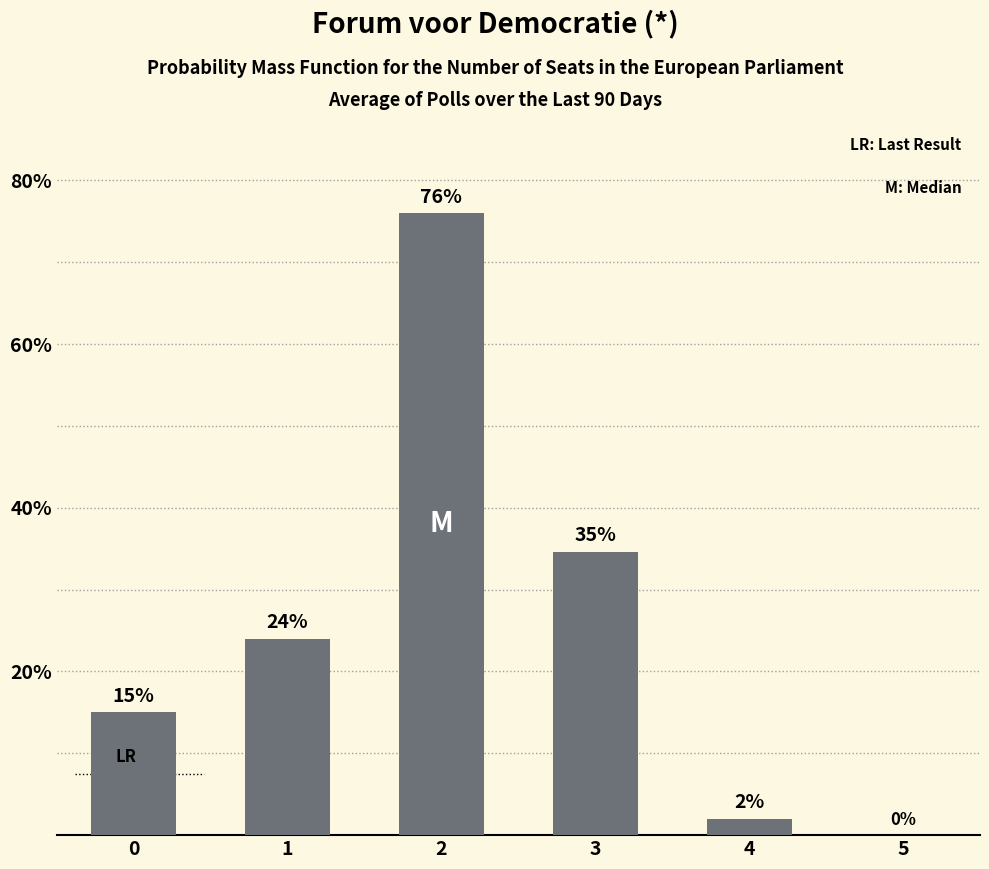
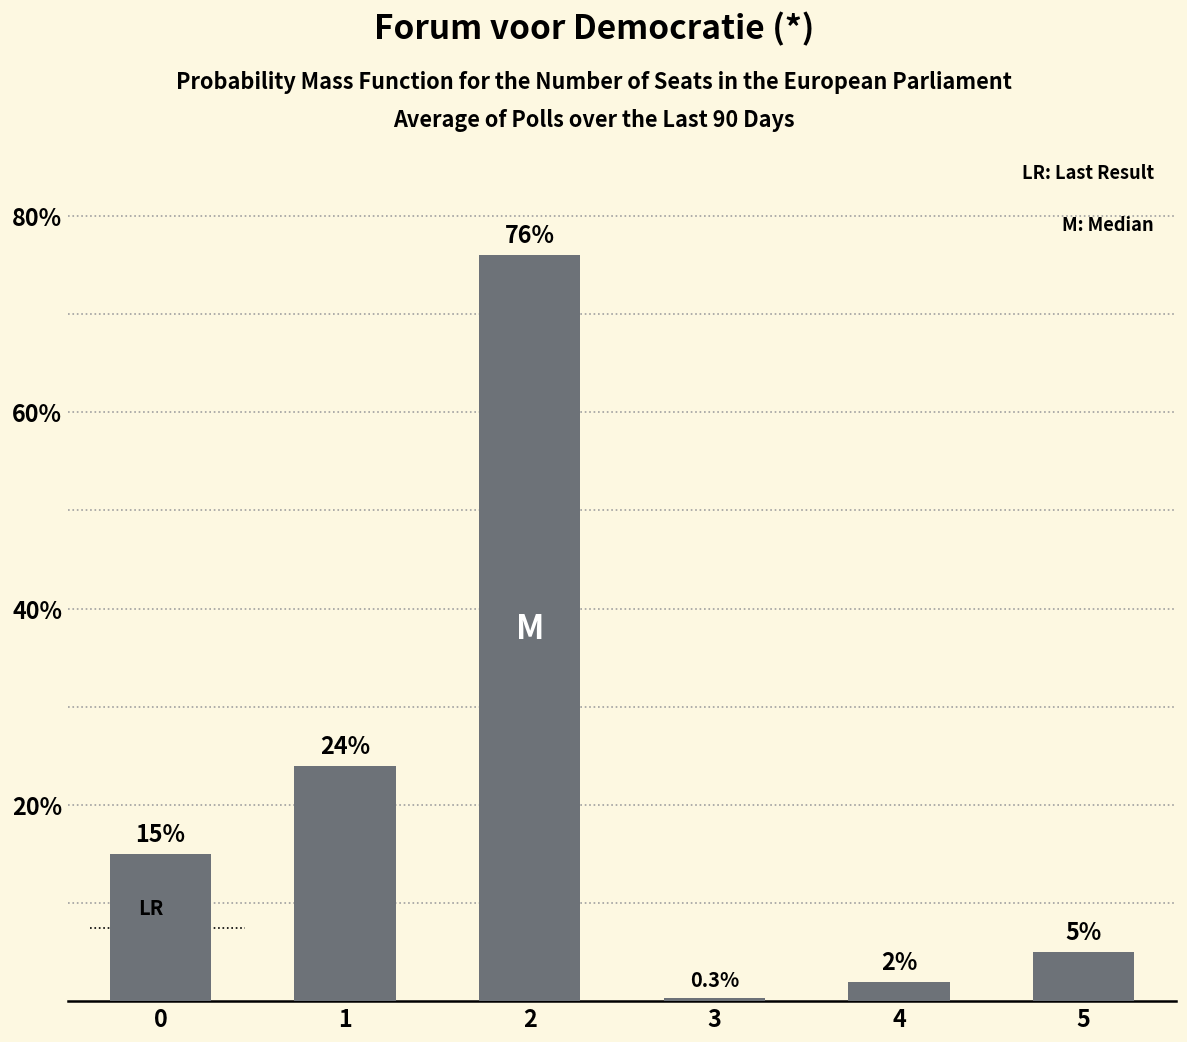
  {
    "0": "15%",
    "1": "24%",
    "2": "76%",
-   "3": "35%",
+   "3": "0.3%",
    "4": "2%",
-   "5": "0%"
+   "5": "5%"
  }
